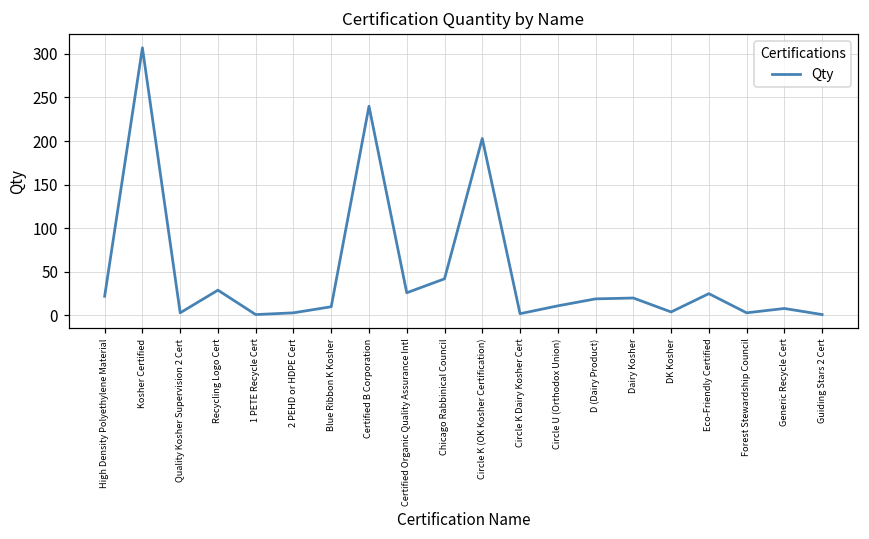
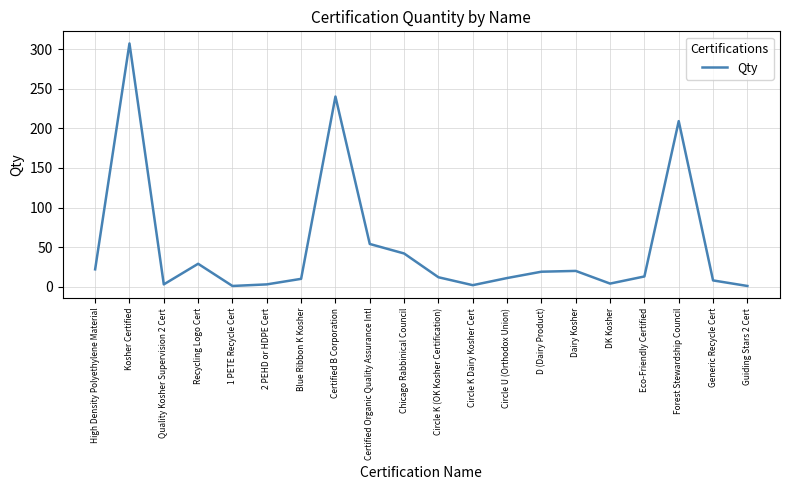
  {
    "High Density Polyethylene Material": 20,
    "Kosher Certified": 310,
    "Quality Kosher Supervision 2 Cert": 0,
    "Recycling Logo Cert": 30,
    "1 PETE Recycle Cert": 0,
    "2 PEHD or HDPE Cert": 0,
    "Blue Ribbon K Kosher": 10,
    "Certified B Corporation": 240,
-   "Certified Organic Quality Assurance Intl": 30,
+   "Certified Organic Quality Assurance Intl": 50,
    "Chicago Rabbinical Council": 40,
-   "Circle K (OK Kosher Certification)": 200,
+   "Circle K (OK Kosher Certification)": 10,
    "Circle K Dairy Kosher Cert": 0,
    "Circle U (Orthodox Union)": 10,
    "D (Dairy Product)": 20,
    "Dairy Kosher": 20,
    "DK Kosher": 0,
-   "Eco-Friendly Certified": 30,
-   "Forest Stewardship Council": 0,
+   "Eco-Friendly Certified": 10,
+   "Forest Stewardship Council": 210,
    "Generic Recycle Cert": 10,
    "Guiding Stars 2 Cert": 0
  }
